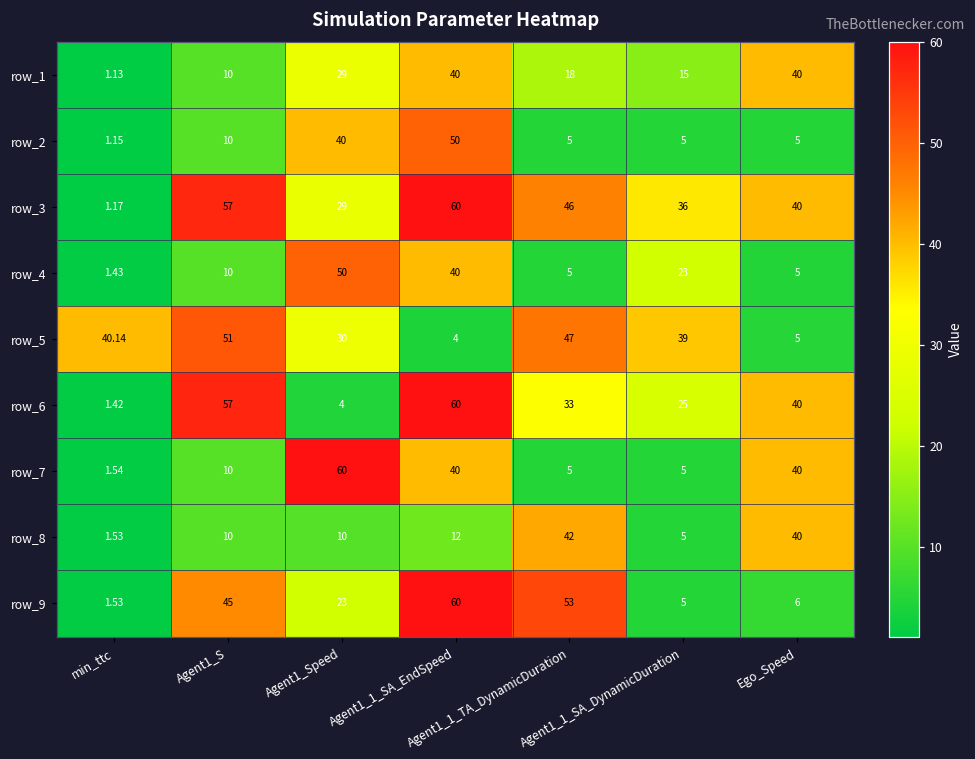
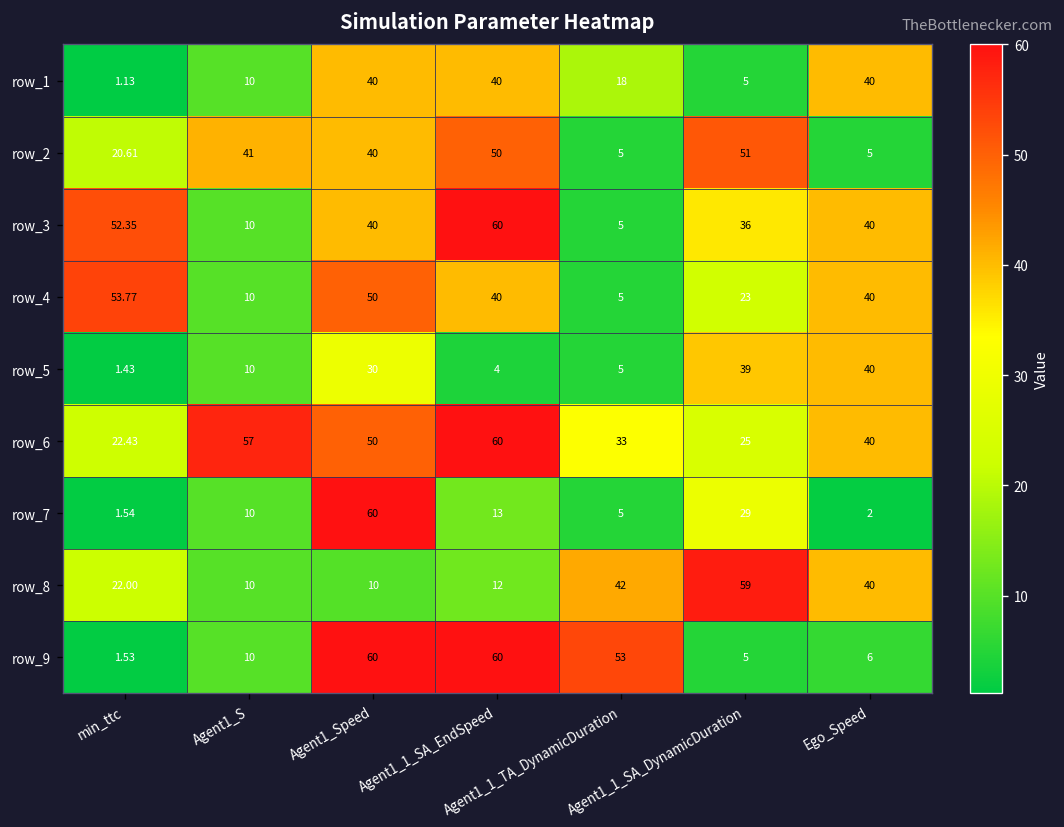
  {
    "row_1": {
      "min_ttc": 1.13,
      "Agent1_S": 10,
-     "Agent1_Speed": 29,
+     "Agent1_Speed": 40,
      "Agent1_1_SA_EndSpeed": 40,
      "Agent1_1_TA_DynamicDuration": 18,
-     "Agent1_1_SA_DynamicDuration": 15,
+     "Agent1_1_SA_DynamicDuration": 5,
      "Ego_Speed": 40
    },
    "row_2": {
-     "min_ttc": 1.15,
-     "Agent1_S": 10,
+     "min_ttc": 20.61,
+     "Agent1_S": 41,
      "Agent1_Speed": 40,
      "Agent1_1_SA_EndSpeed": 50,
      "Agent1_1_TA_DynamicDuration": 5,
-     "Agent1_1_SA_DynamicDuration": 5,
+     "Agent1_1_SA_DynamicDuration": 51,
      "Ego_Speed": 5
    },
    "row_3": {
-     "min_ttc": 1.17,
-     "Agent1_S": 57,
-     "Agent1_Speed": 29,
+     "min_ttc": 52.35,
+     "Agent1_S": 10,
+     "Agent1_Speed": 40,
      "Agent1_1_SA_EndSpeed": 60,
-     "Agent1_1_TA_DynamicDuration": 46,
+     "Agent1_1_TA_DynamicDuration": 5,
      "Agent1_1_SA_DynamicDuration": 36,
      "Ego_Speed": 40
    },
    "row_4": {
-     "min_ttc": 1.43,
+     "min_ttc": 53.77,
      "Agent1_S": 10,
      "Agent1_Speed": 50,
      "Agent1_1_SA_EndSpeed": 40,
      "Agent1_1_TA_DynamicDuration": 5,
      "Agent1_1_SA_DynamicDuration": 23,
-     "Ego_Speed": 5
+     "Ego_Speed": 40
    },
    "row_5": {
-     "min_ttc": 40.14,
-     "Agent1_S": 51,
+     "min_ttc": 1.43,
+     "Agent1_S": 10,
      "Agent1_Speed": 30,
      "Agent1_1_SA_EndSpeed": 4,
-     "Agent1_1_TA_DynamicDuration": 47,
+     "Agent1_1_TA_DynamicDuration": 5,
      "Agent1_1_SA_DynamicDuration": 39,
-     "Ego_Speed": 5
+     "Ego_Speed": 40
    },
    "row_6": {
-     "min_ttc": 1.42,
+     "min_ttc": 22.43,
      "Agent1_S": 57,
-     "Agent1_Speed": 4,
+     "Agent1_Speed": 50,
      "Agent1_1_SA_EndSpeed": 60,
      "Agent1_1_TA_DynamicDuration": 33,
      "Agent1_1_SA_DynamicDuration": 25,
      "Ego_Speed": 40
    },
    "row_7": {
      "min_ttc": 1.54,
      "Agent1_S": 10,
      "Agent1_Speed": 60,
-     "Agent1_1_SA_EndSpeed": 40,
+     "Agent1_1_SA_EndSpeed": 13,
      "Agent1_1_TA_DynamicDuration": 5,
-     "Agent1_1_SA_DynamicDuration": 5,
-     "Ego_Speed": 40
+     "Agent1_1_SA_DynamicDuration": 29,
+     "Ego_Speed": 2
    },
    "row_8": {
-     "min_ttc": 1.53,
+     "min_ttc": 22.00,
      "Agent1_S": 10,
      "Agent1_Speed": 10,
      "Agent1_1_SA_EndSpeed": 12,
      "Agent1_1_TA_DynamicDuration": 42,
-     "Agent1_1_SA_DynamicDuration": 5,
+     "Agent1_1_SA_DynamicDuration": 59,
      "Ego_Speed": 40
    },
    "row_9": {
      "min_ttc": 1.53,
-     "Agent1_S": 45,
-     "Agent1_Speed": 23,
+     "Agent1_S": 10,
+     "Agent1_Speed": 60,
      "Agent1_1_SA_EndSpeed": 60,
      "Agent1_1_TA_DynamicDuration": 53,
      "Agent1_1_SA_DynamicDuration": 5,
      "Ego_Speed": 6
    }
  }
